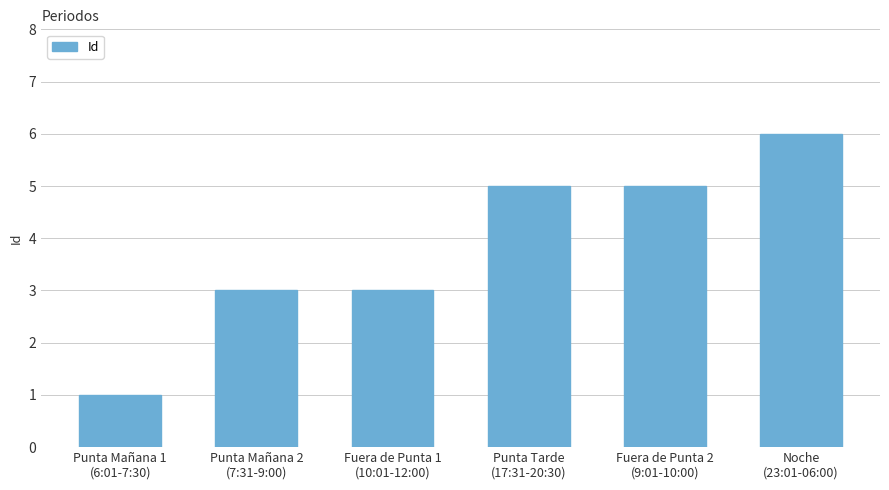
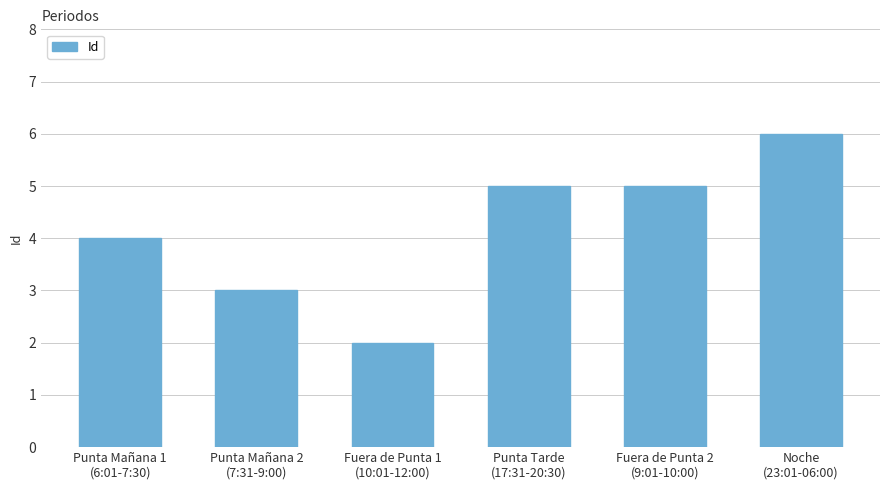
  {
-   "Punta Mañana 1 (6:01-7:30)": 1,
+   "Punta Mañana 1 (6:01-7:30)": 4,
    "Punta Mañana 2 (7:31-9:00)": 3,
-   "Fuera de Punta 1 (10:01-12:00)": 3,
+   "Fuera de Punta 1 (10:01-12:00)": 2,
    "Punta Tarde (17:31-20:30)": 5,
    "Fuera de Punta 2 (9:01-10:00)": 5,
    "Noche (23:01-06:00)": 6
  }
